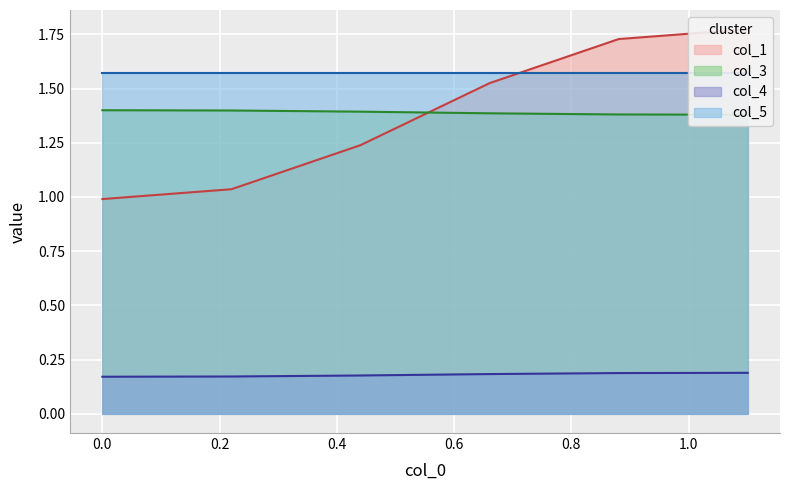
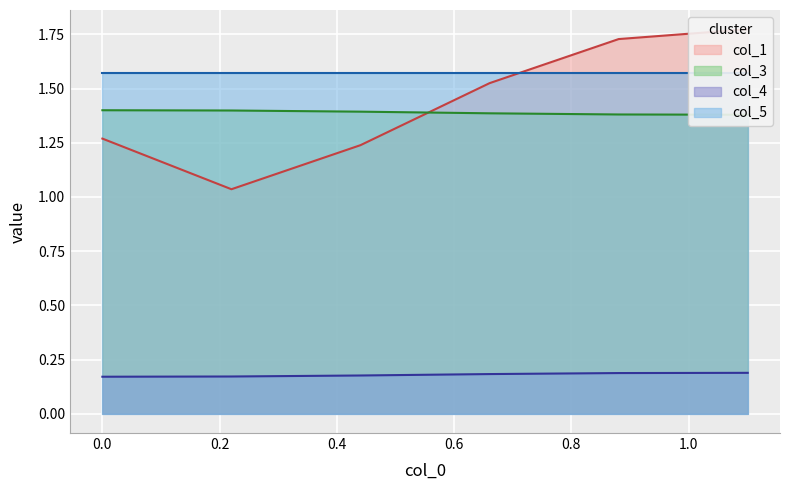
  {
    "col_1": {
-     "0.0": 0.99
+     "0.0": 1.27
    },
    "col_3": {
      "0.0": 1.40
    }
  }
